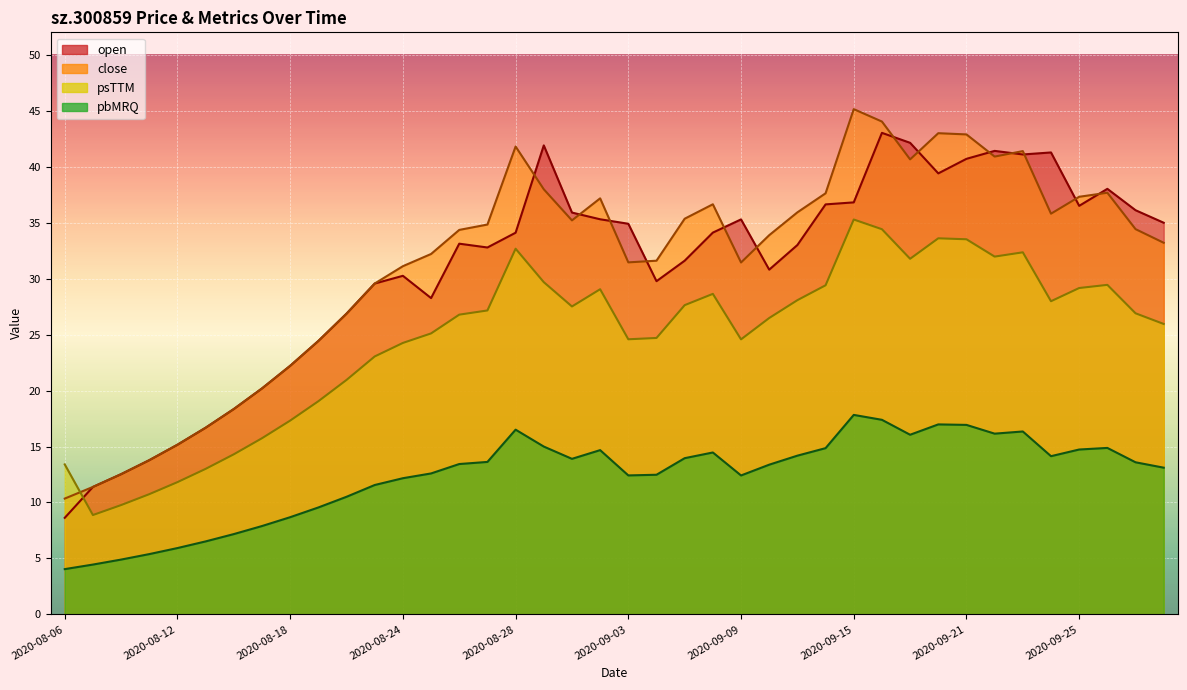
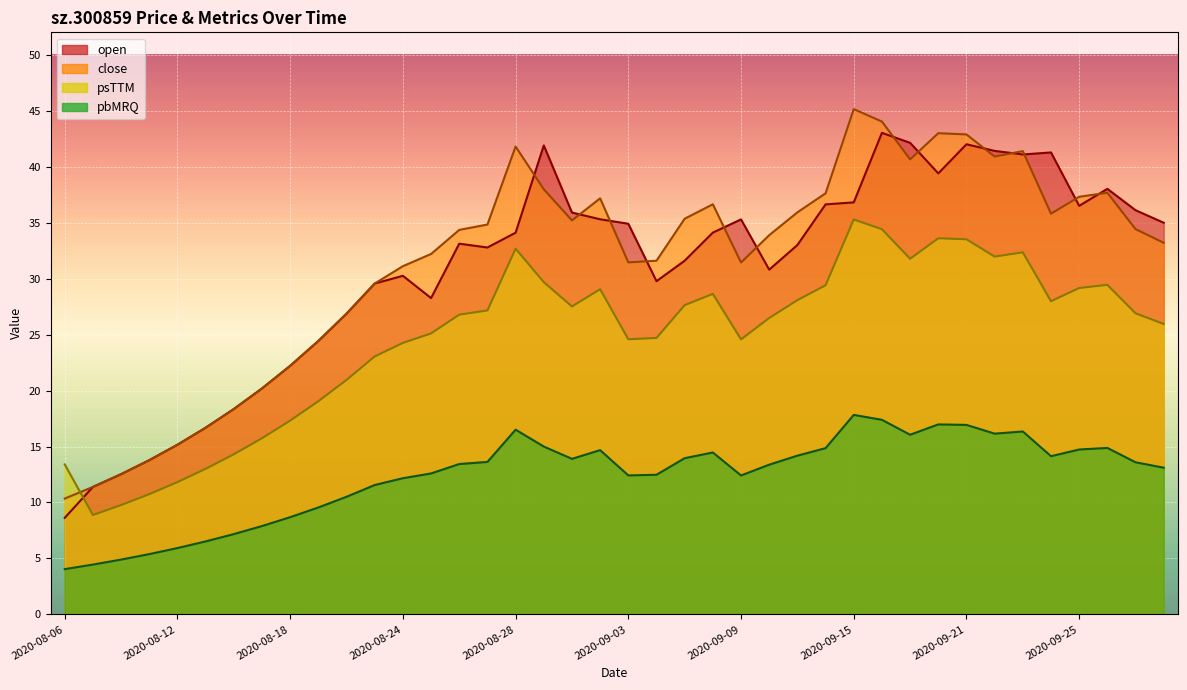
  {
    "open": {
      "2020-08-06": 8.6,
      "2020-08-24": 30.3,
      "2020-08-28": 34.1,
      "2020-09-03": 34.9,
      "2020-09-09": 35.3,
      "2020-09-15": 36.8,
-     "2020-09-21": 40.7,
+     "2020-09-21": 42.0,
      "2020-09-25": 36.5
    },
    "close": {
      "2020-08-06": 10.4,
      "2020-08-24": 31.1,
      "2020-08-28": 41.8,
      "2020-09-03": 31.5,
      "2020-09-09": 31.4,
      "2020-09-15": 45.1,
      "2020-09-21": 42.9,
      "2020-09-25": 37.3
    },
    "psTTM": {
      "2020-08-06": 13.4,
      "2020-08-12": 11.8,
      "2020-08-18": 17.3,
      "2020-08-24": 24.3,
      "2020-08-28": 32.7,
      "2020-09-03": 24.6,
      "2020-09-09": 24.6,
      "2020-09-15": 35.3,
      "2020-09-21": 33.5,
      "2020-09-25": 29.2
    },
    "pbMRQ": {
      "2020-08-06": 4.0,
      "2020-08-12": 5.9,
      "2020-08-18": 8.7,
      "2020-08-24": 12.2,
      "2020-08-28": 16.5,
      "2020-09-03": 12.4,
      "2020-09-09": 12.4,
      "2020-09-15": 17.8,
      "2020-09-21": 16.9,
      "2020-09-25": 14.7
    }
  }
